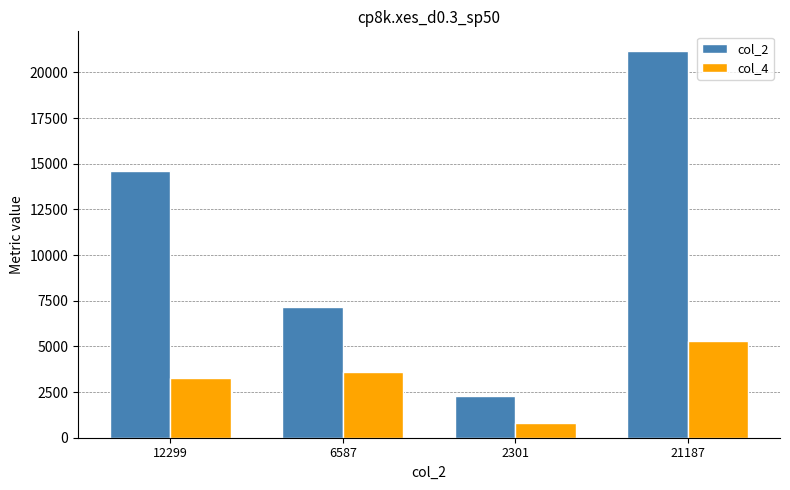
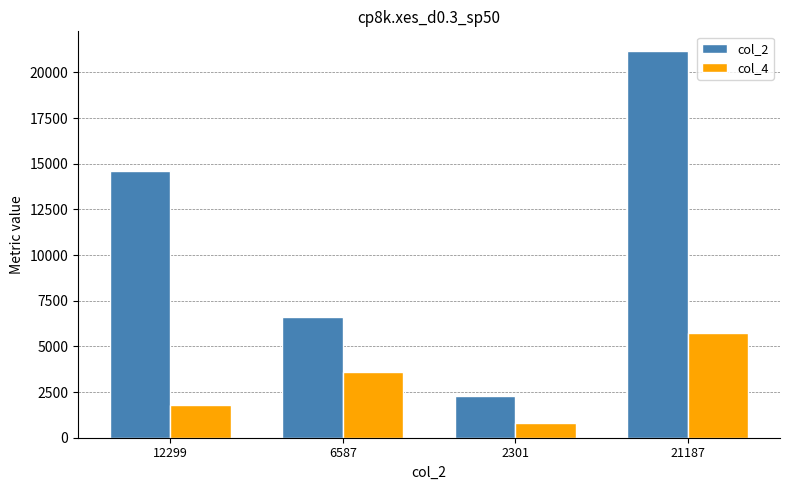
  {
    "col_2": {
      "12299": 14600,
-     "6587": 7200,
+     "6587": 6600,
      "2301": 2300,
      "21187": 21200
    },
    "col_4": {
-     "12299": 3300,
+     "12299": 1800,
      "6587": 3600,
      "2301": 800,
-     "21187": 5300
+     "21187": 5800
    }
  }
